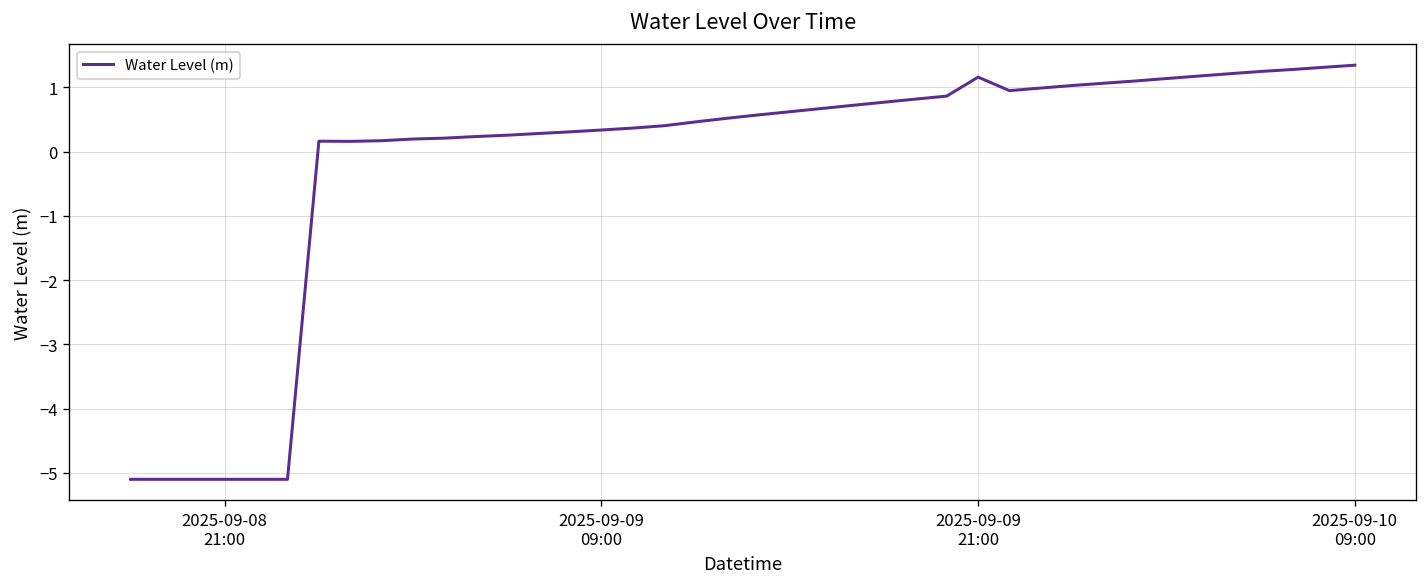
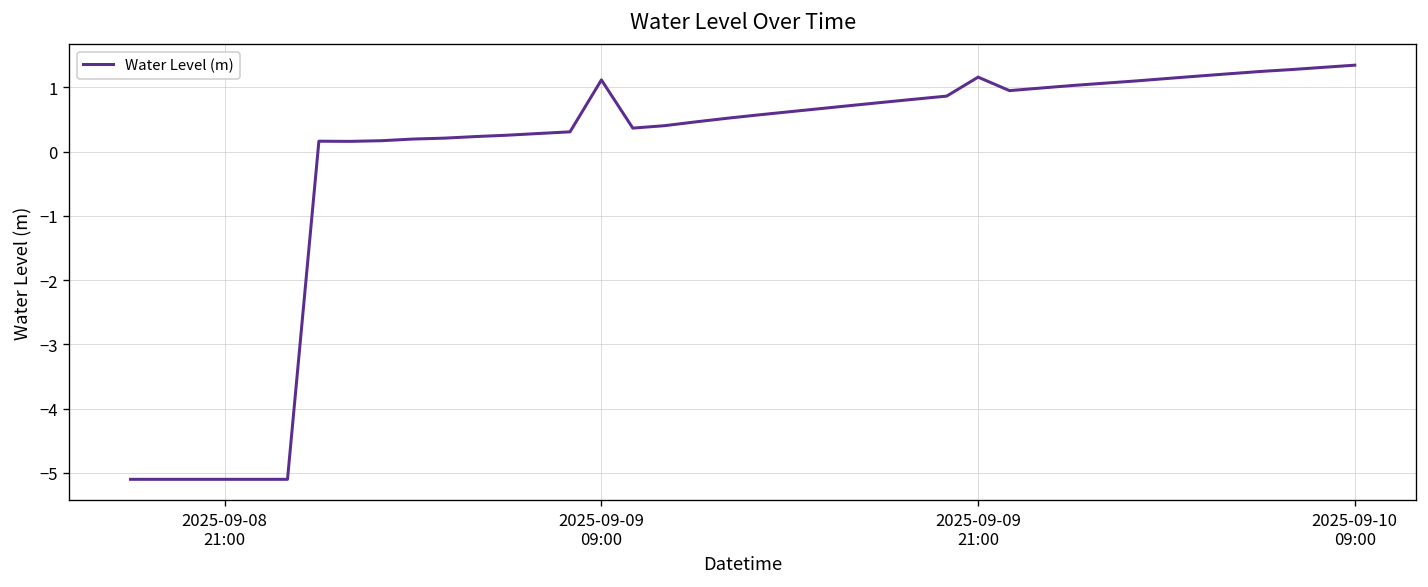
  {
    "2025-09-08 21:00": -5.1,
-   "2025-09-09 09:00": 0.3,
+   "2025-09-09 09:00": 1.1,
    "2025-09-09 21:00": 1.2,
    "2025-09-10 09:00": 1.3
  }
